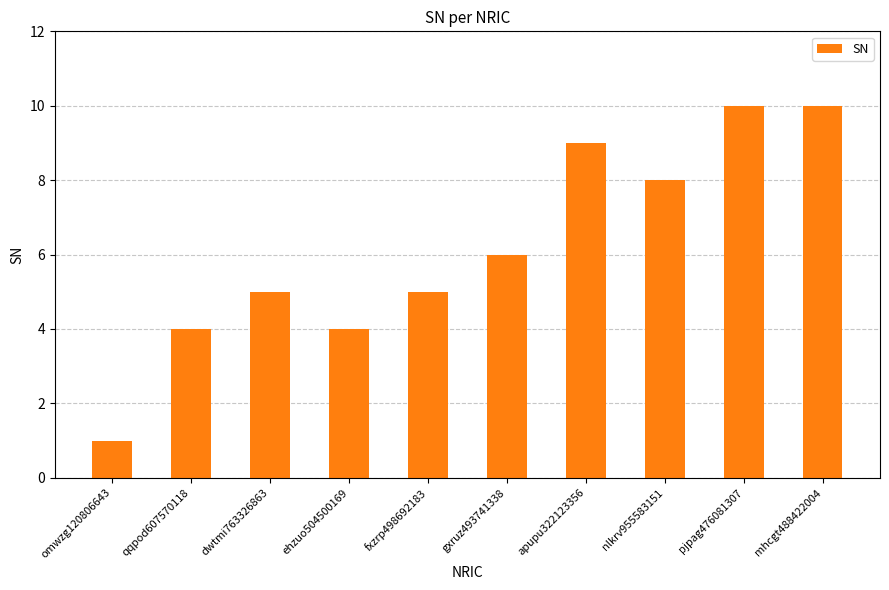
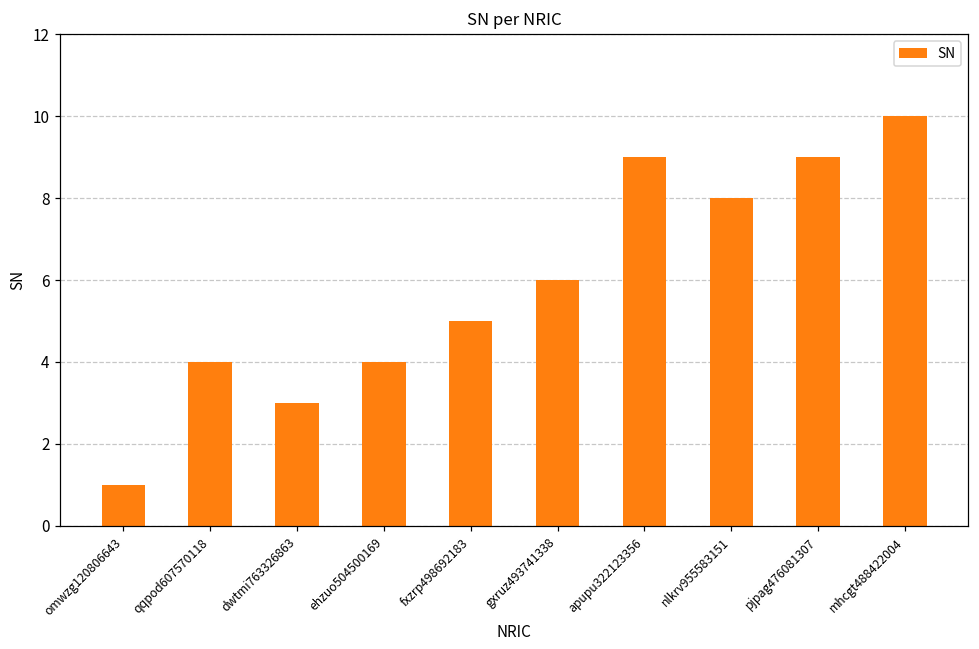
  {
    "omwzg120806643": 1,
    "qqpod607570118": 4,
-   "dwtmi763326863": 5,
+   "dwtmi763326863": 3,
    "ehzuo504500169": 4,
    "fxzrp498692183": 5,
    "gxruz493741338": 6,
    "apupu322123356": 9,
    "nlkrv955583151": 8,
-   "pjpag476081307": 10,
+   "pjpag476081307": 9,
    "mhcgt488422004": 10
  }
